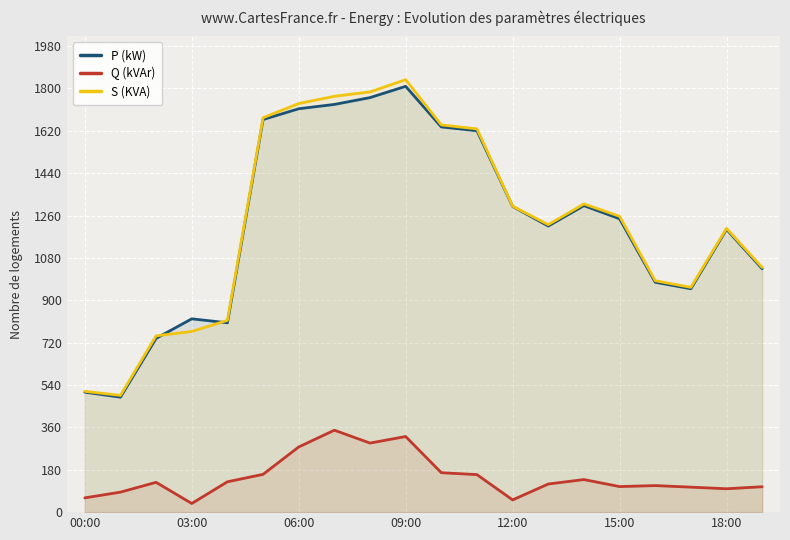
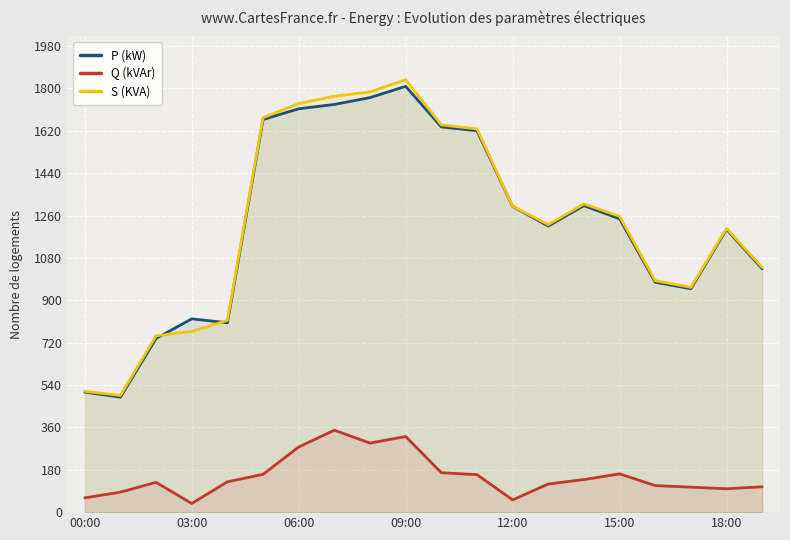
  {
    "P (kW)": {
      "03:00": 820,
      "06:00": 1710,
      "09:00": 1810
    },
    "Q (kVAr)": {
      "00:00": 60,
      "03:00": 40,
      "06:00": 280,
      "09:00": 320,
      "12:00": 50,
-     "15:00": 110,
+     "15:00": 160,
      "18:00": 100
    },
    "S (KVA)": {
      "03:00": 770,
      "06:00": 1740,
      "09:00": 1840
    }
  }
